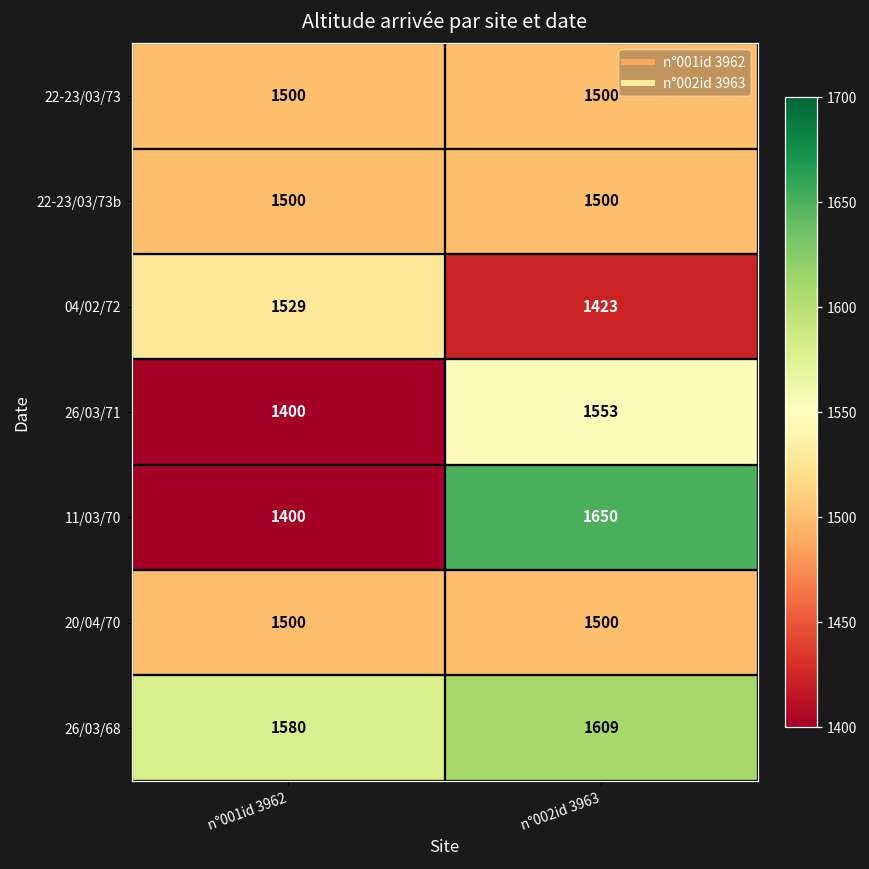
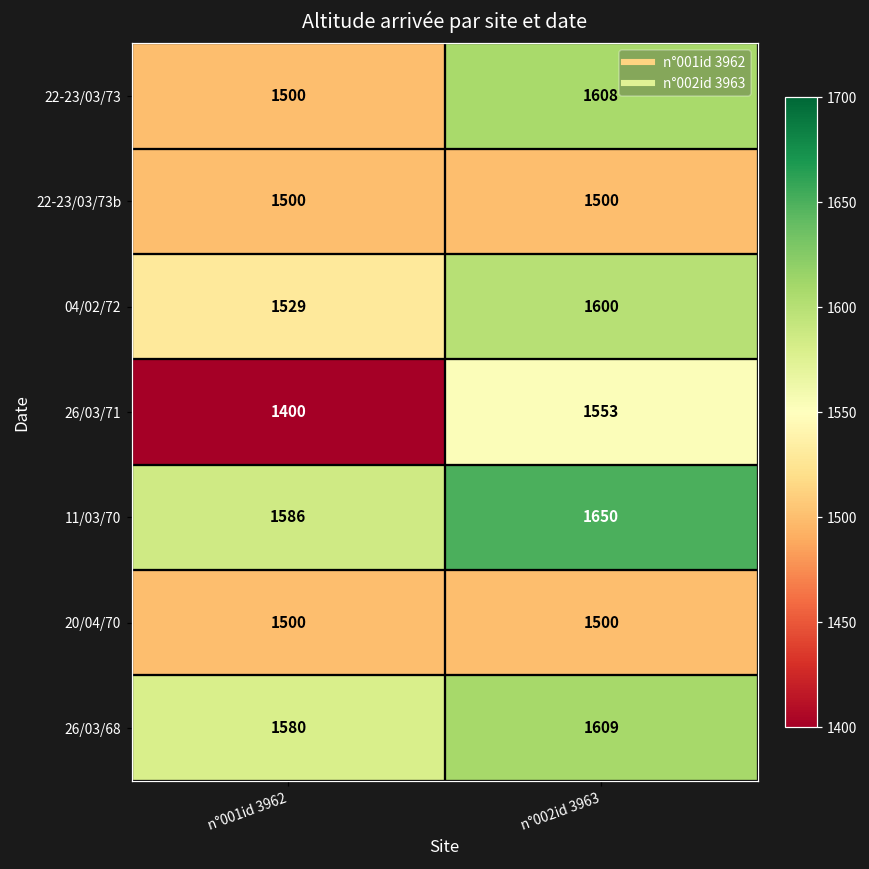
  {
    "22-23/03/73": {
      "n°001id 3962": 1500,
-     "n°002id 3963": 1500
+     "n°002id 3963": 1608
    },
    "22-23/03/73b": {
      "n°001id 3962": 1500,
      "n°002id 3963": 1500
    },
    "04/02/72": {
      "n°001id 3962": 1529,
-     "n°002id 3963": 1423
+     "n°002id 3963": 1600
    },
    "26/03/71": {
      "n°001id 3962": 1400,
      "n°002id 3963": 1553
    },
    "11/03/70": {
-     "n°001id 3962": 1400,
+     "n°001id 3962": 1586,
      "n°002id 3963": 1650
    },
    "20/04/70": {
      "n°001id 3962": 1500,
      "n°002id 3963": 1500
    },
    "26/03/68": {
      "n°001id 3962": 1580,
      "n°002id 3963": 1609
    }
  }
